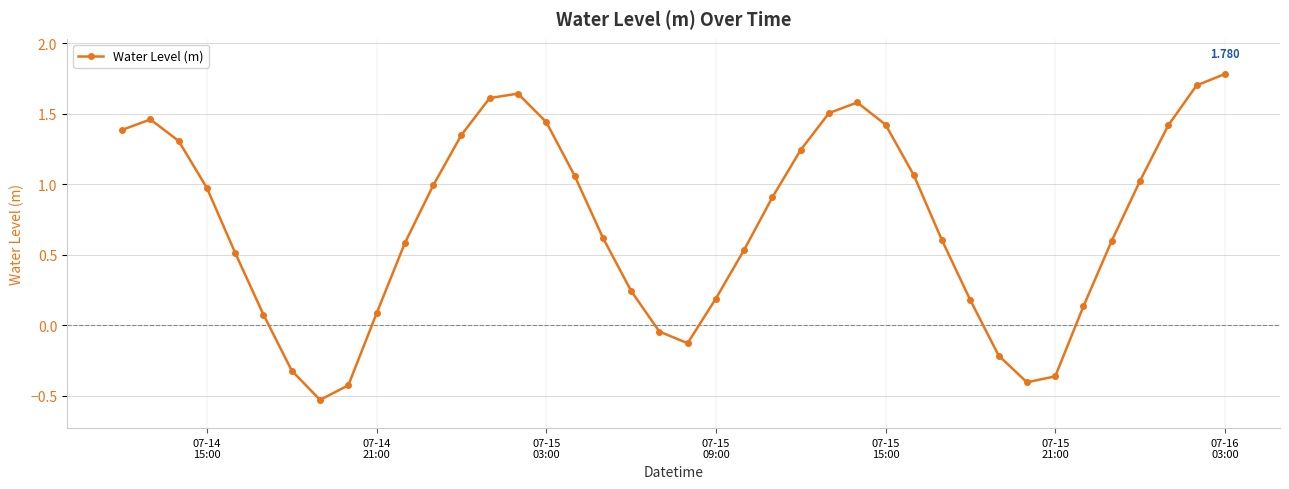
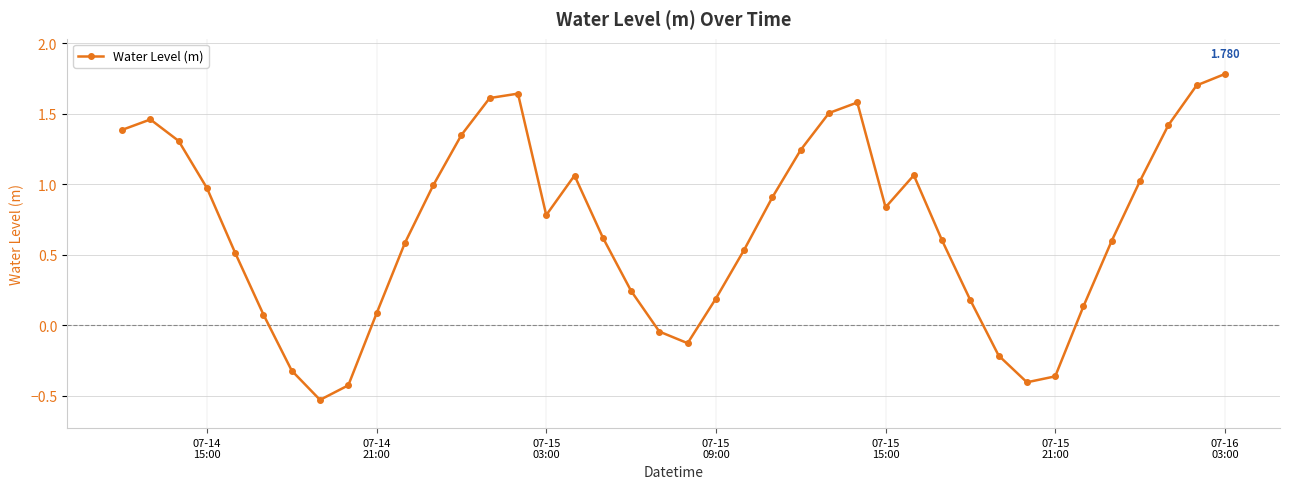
  {
    "07-14 15:00": 0.97,
    "07-14 21:00": 0.09,
-   "07-15 03:00": 1.44,
+   "07-15 03:00": 0.78,
    "07-15 09:00": 0.19,
-   "07-15 15:00": 1.42,
+   "07-15 15:00": 0.84,
    "07-15 21:00": -0.36
  }
